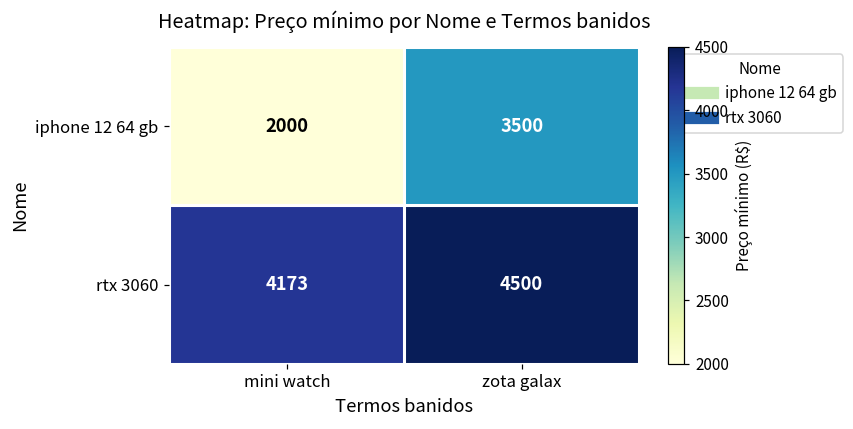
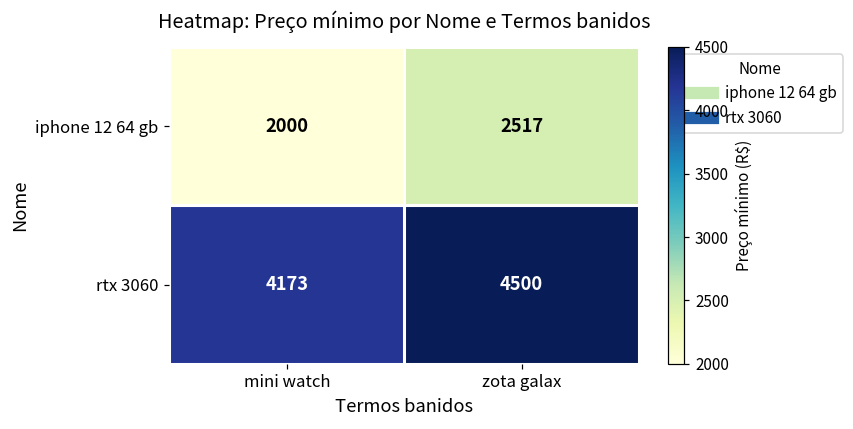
  {
    "iphone 12 64 gb": {
      "mini watch": 2000,
-     "zota galax": 3500
+     "zota galax": 2517
    },
    "rtx 3060": {
      "mini watch": 4173,
      "zota galax": 4500
    }
  }
